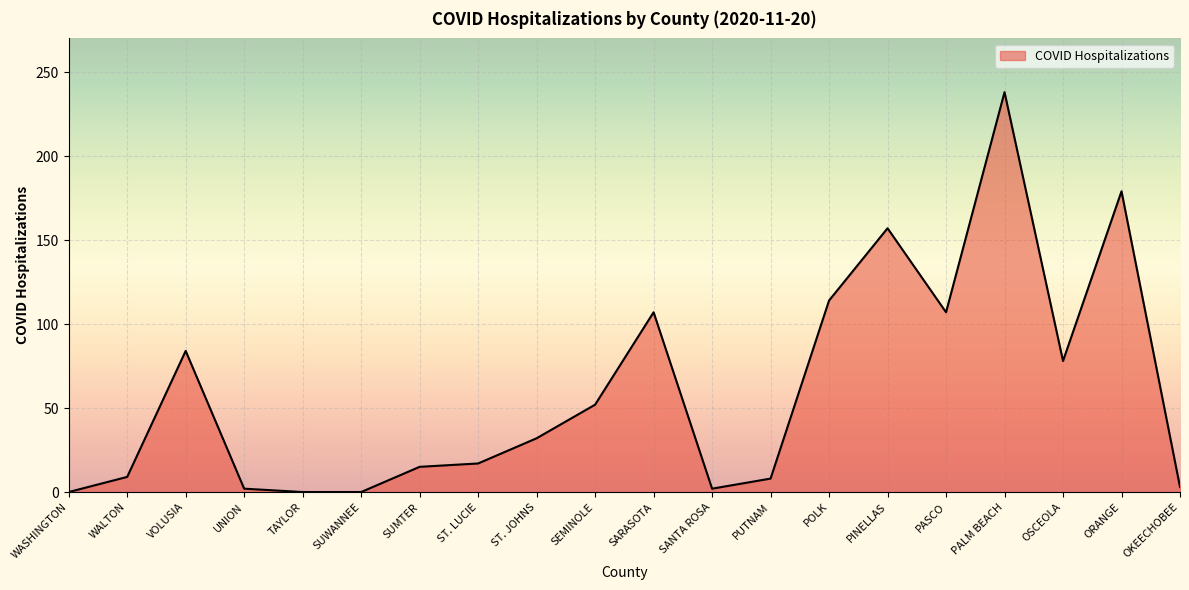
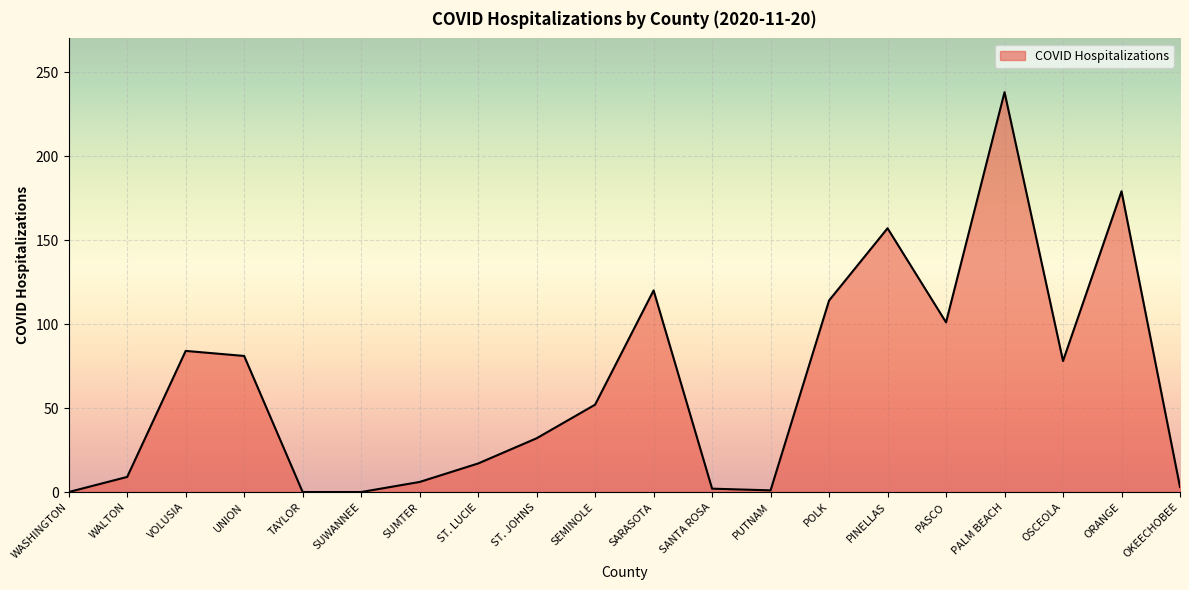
  {
    "WASHINGTON": 0,
    "WALTON": 9,
    "VOLUSIA": 84,
-   "UNION": 2,
+   "UNION": 81,
    "TAYLOR": 0,
    "SUWANNEE": 0,
-   "SUMTER": 15,
+   "SUMTER": 6,
    "ST. LUCIE": 17,
    "ST. JOHNS": 32,
    "SEMINOLE": 52,
-   "SARASOTA": 107,
+   "SARASOTA": 120,
    "SANTA ROSA": 2,
-   "PUTNAM": 8,
+   "PUTNAM": 1,
    "POLK": 114,
    "PINELLAS": 157,
-   "PASCO": 107,
+   "PASCO": 101,
    "PALM BEACH": 238,
    "OSCEOLA": 78,
    "ORANGE": 179,
    "OKEECHOBEE": 3
  }
